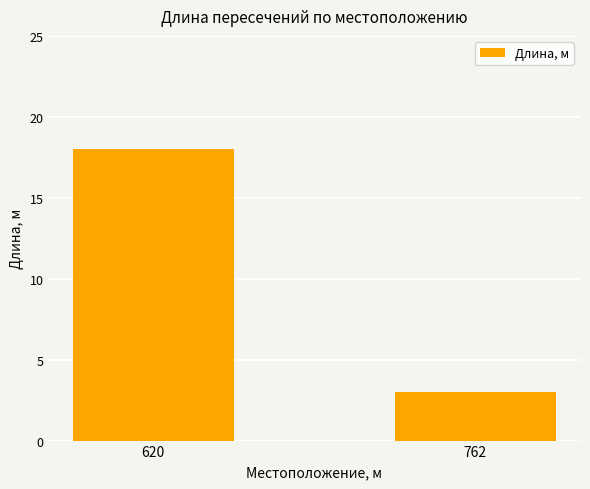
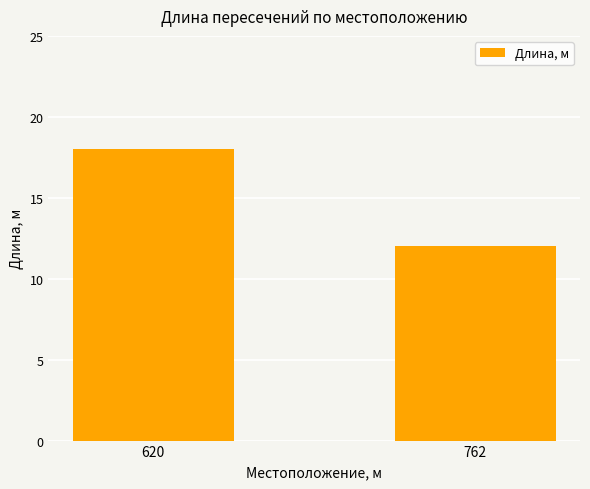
  {
    "620": 18,
-   "762": 3
+   "762": 12
  }
